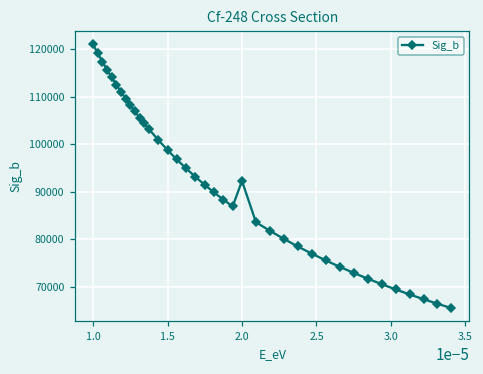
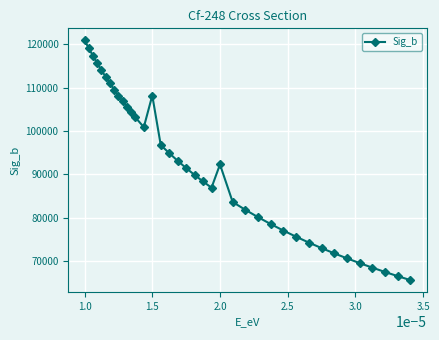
  {
    "1.0": 121000,
-   "1.5": 99000,
+   "1.5": 108000,
    "2.0": 92000
  }
